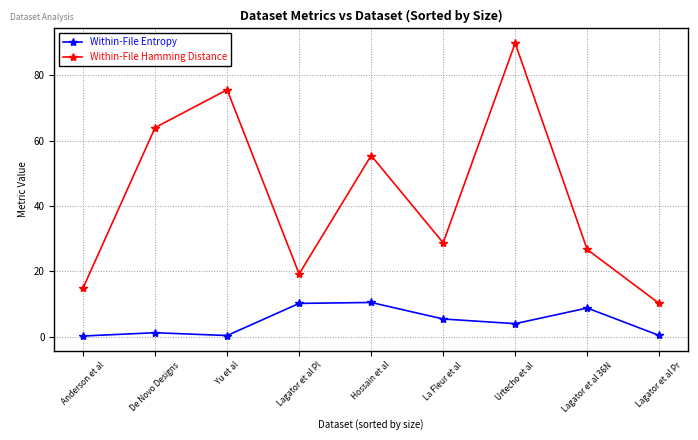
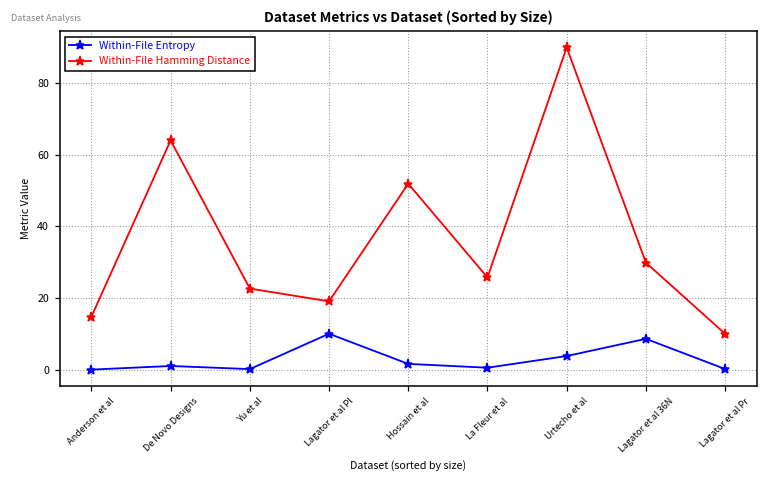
  {
    "Within-File Entropy": {
      "Anderson et al": 0,
      "De Novo Designs": 1,
      "Yu et al": 0,
      "Lagator et al Pl": 10,
-     "Hossain et al": 10,
-     "La Fleur et al": 5,
+     "Hossain et al": 2,
+     "La Fleur et al": 1,
      "Urtecho et al": 4,
      "Lagator et al 36N": 9,
      "Lagator et al Pr": 0
    },
    "Within-File Hamming Distance": {
      "Anderson et al": 15,
      "De Novo Designs": 64,
-     "Yu et al": 76,
+     "Yu et al": 23,
      "Lagator et al Pl": 19,
-     "Hossain et al": 55,
-     "La Fleur et al": 29,
+     "Hossain et al": 52,
+     "La Fleur et al": 26,
      "Urtecho et al": 90,
-     "Lagator et al 36N": 27,
+     "Lagator et al 36N": 30,
      "Lagator et al Pr": 10
    }
  }
